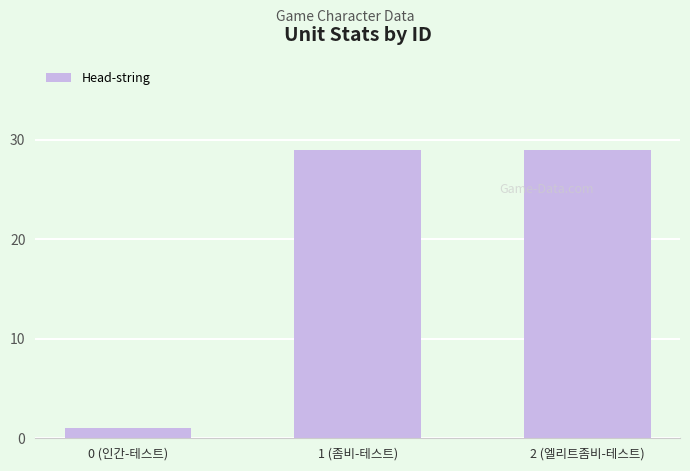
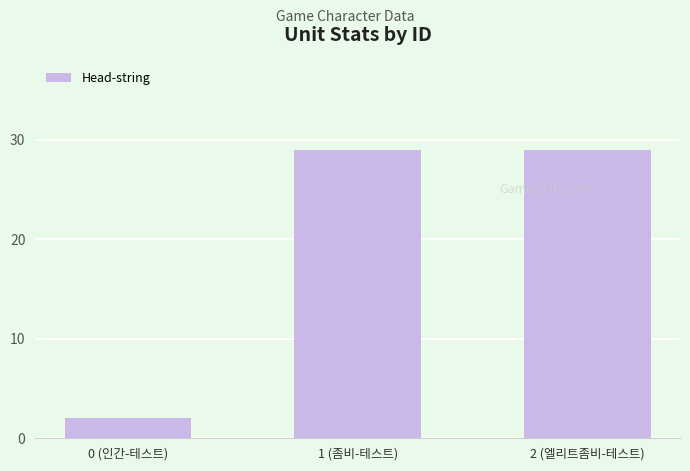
  {
-   "0 (인간-테스트)": 1,
+   "0 (인간-테스트)": 2,
    "1 (좀비-테스트)": 29,
    "2 (엘리트좀비-테스트)": 29
  }
